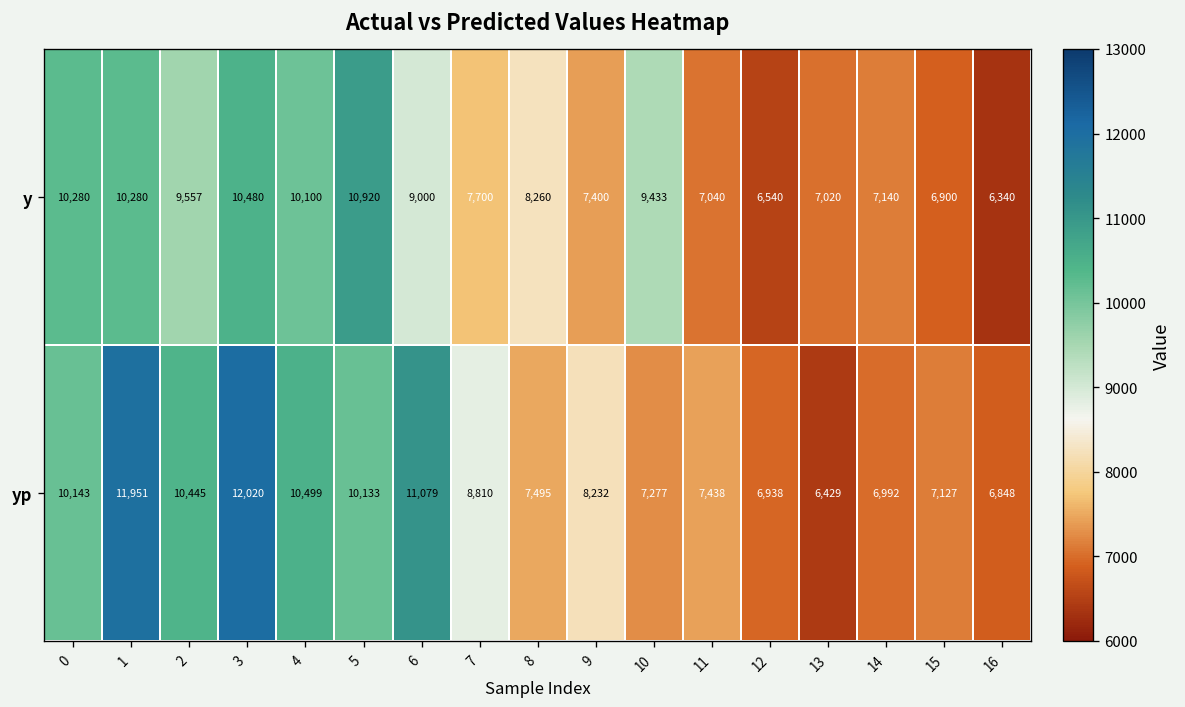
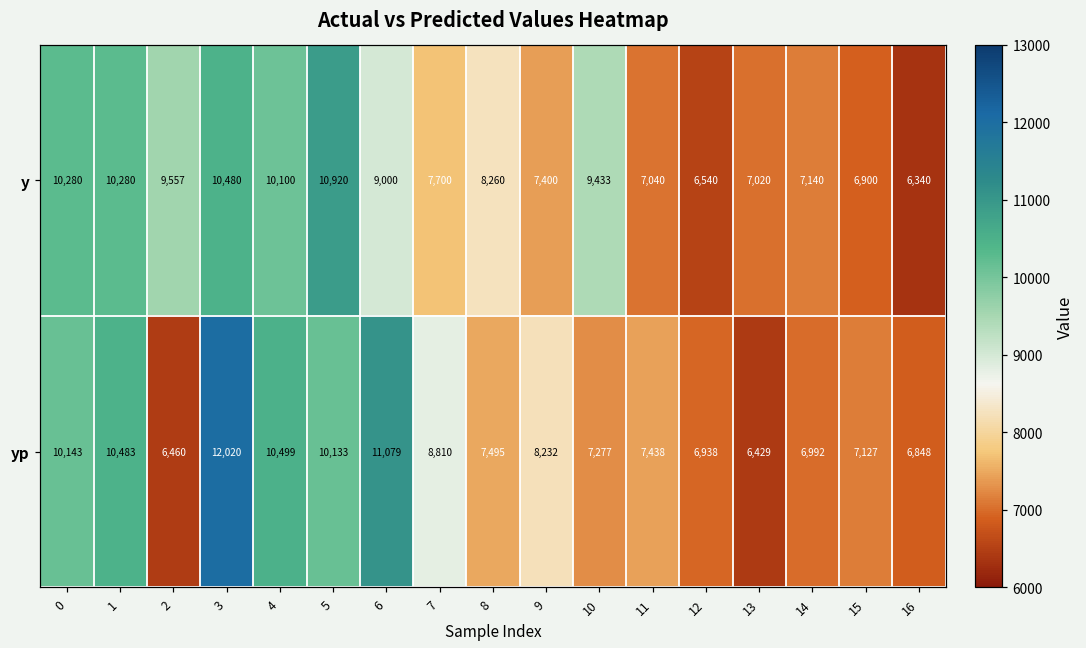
  {
    "y": {
      "0": "10,280",
      "1": "10,280",
      "2": "9,557",
      "3": "10,480",
      "4": "10,100",
      "5": "10,920",
      "6": "9,000",
      "7": "7,700",
      "8": "8,260",
      "9": "7,400",
      "10": "9,433",
      "11": "7,040",
      "12": "6,540",
      "13": "7,020",
      "14": "7,140",
      "15": "6,900",
      "16": "6,340"
    },
    "yp": {
      "0": "10,143",
-     "1": "11,951",
-     "2": "10,445",
+     "1": "10,483",
+     "2": "6,460",
      "3": "12,020",
      "4": "10,499",
      "5": "10,133",
      "6": "11,079",
      "7": "8,810",
      "8": "7,495",
      "9": "8,232",
      "10": "7,277",
      "11": "7,438",
      "12": "6,938",
      "13": "6,429",
      "14": "6,992",
      "15": "7,127",
      "16": "6,848"
    }
  }
